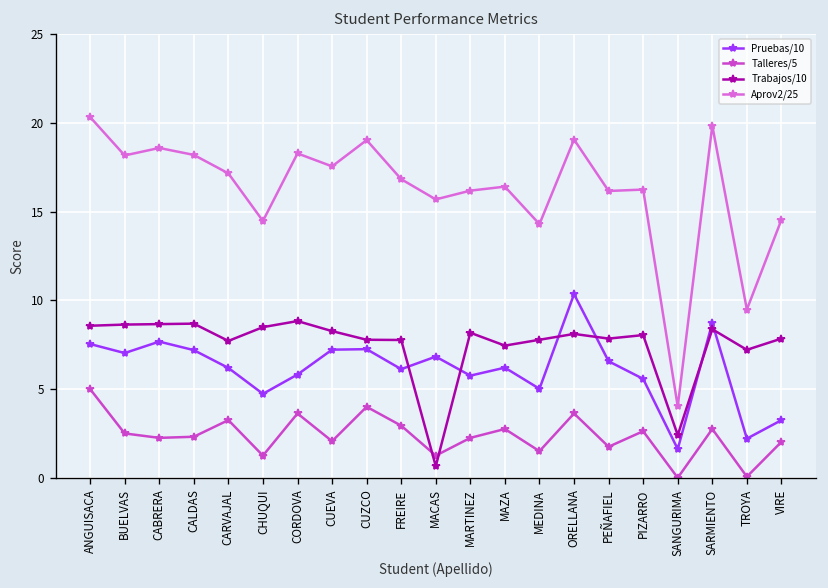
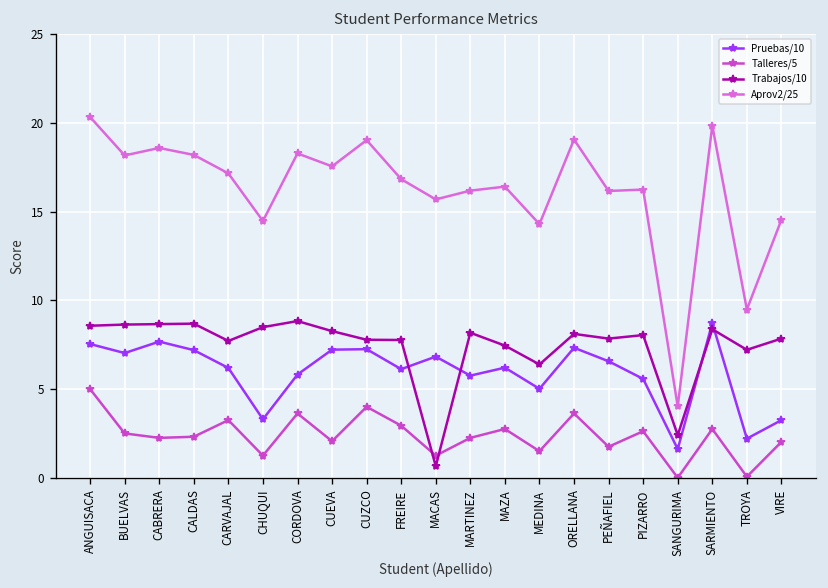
  {
    "Pruebas/10": {
      "ANGUISACA": 7.5,
      "BUELVAS": 7.0,
      "CABRERA": 7.7,
      "CALDAS": 7.2,
      "CARVAJAL": 6.2,
-     "CHUQUI": 4.7,
+     "CHUQUI": 3.3,
      "CORDOVA": 5.8,
      "CUEVA": 7.2,
      "CUZCO": 7.2,
      "FREIRE": 6.1,
      "MACAS": 6.8,
      "MARTINEZ": 5.8,
      "MAZA": 6.2,
      "MEDINA": 5.0,
-     "ORELLANA": 10.3,
+     "ORELLANA": 7.3,
      "PEÑAFIEL": 6.6,
      "PIZARRO": 5.6,
      "SANGURIMA": 1.6,
      "SARMIENTO": 8.7,
      "TROYA": 2.2,
      "VIRE": 3.2
    },
    "Trabajos/10": {
      "ANGUISACA": 8.6,
      "BUELVAS": 8.6,
      "CABRERA": 8.7,
      "CALDAS": 8.7,
      "CARVAJAL": 7.7,
      "CHUQUI": 8.5,
      "CORDOVA": 8.8,
      "CUEVA": 8.3,
      "CUZCO": 7.8,
      "FREIRE": 7.8,
      "MACAS": 0.7,
      "MARTINEZ": 8.2,
      "MAZA": 7.4,
-     "MEDINA": 7.8,
+     "MEDINA": 6.4,
      "ORELLANA": 8.1,
      "PEÑAFIEL": 7.8,
      "PIZARRO": 8.0,
      "SANGURIMA": 2.4,
      "SARMIENTO": 8.4,
      "TROYA": 7.2,
      "VIRE": 7.8
    }
  }
